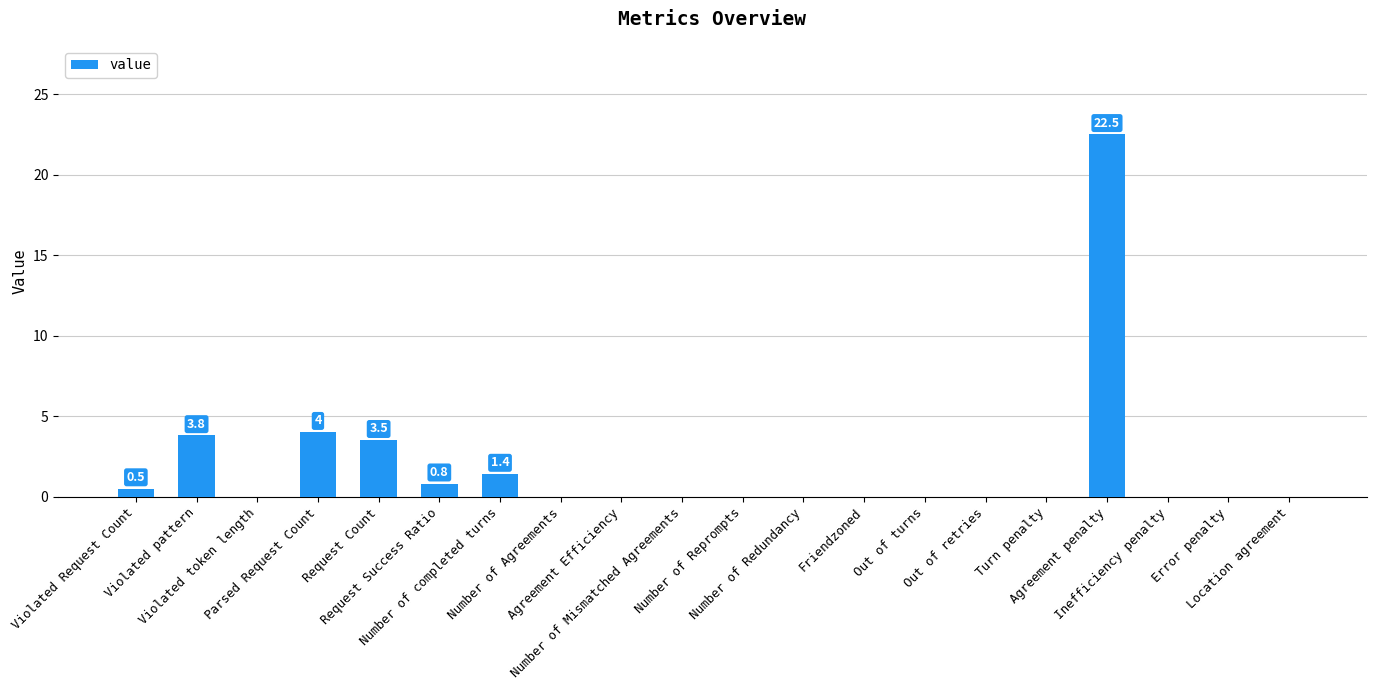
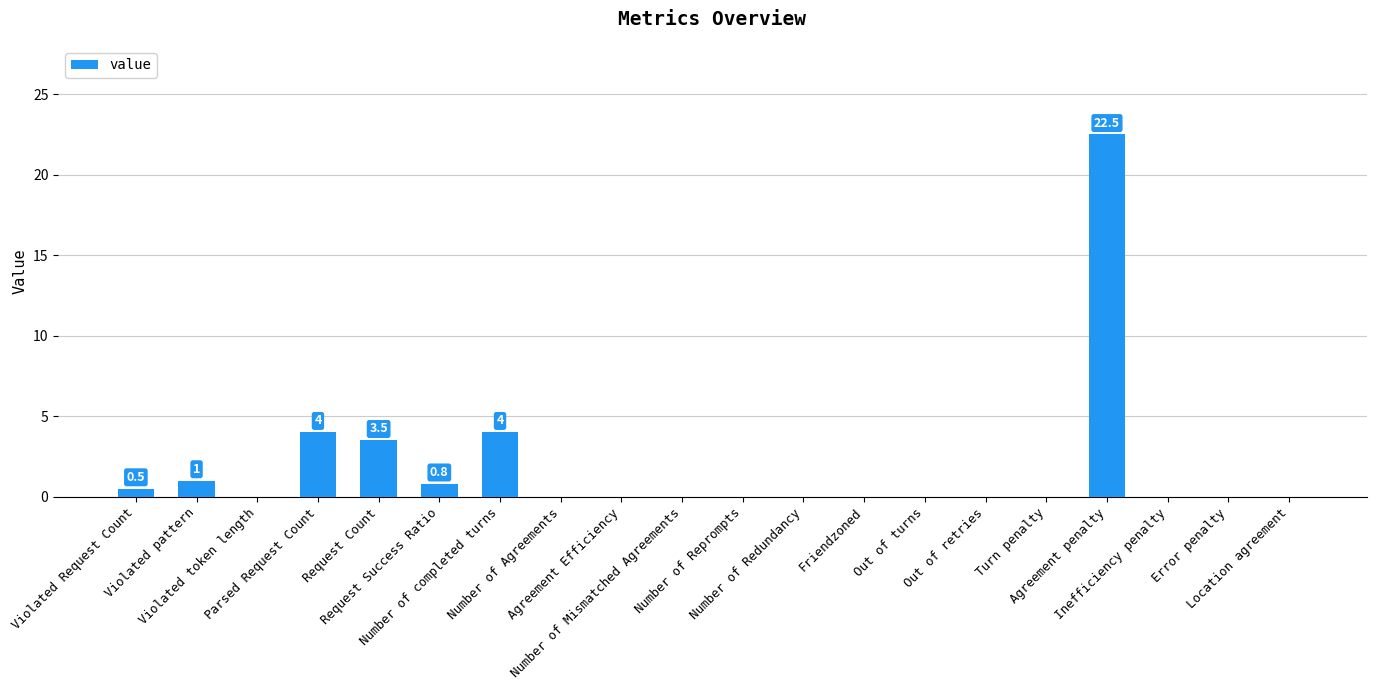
  {
-   "Violated pattern": 3.8,
-   "Number of completed turns": 1.4
+   "Violated pattern": 1,
+   "Number of completed turns": 4
  }
